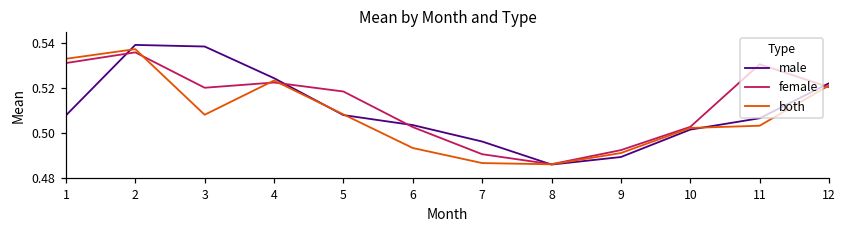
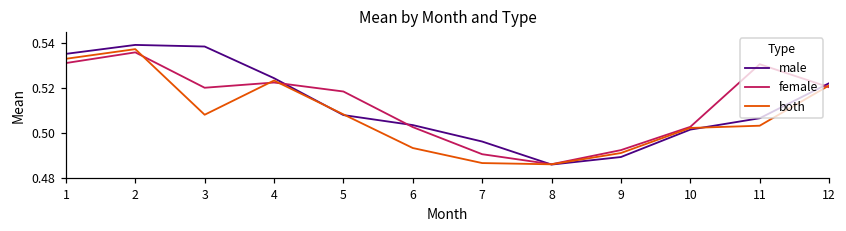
  {
    "male": {
-     "1": 0.508,
+     "1": 0.535,
      "2": 0.539,
      "3": 0.539,
      "7": 0.496,
      "9": 0.489,
      "11": 0.507
    },
    "female": {
      "1": 0.531,
      "2": 0.536,
      "3": 0.520,
      "5": 0.519,
      "7": 0.491,
      "9": 0.492
    },
    "both": {
      "1": 0.533,
      "2": 0.537,
      "3": 0.508,
      "6": 0.493,
      "7": 0.487,
      "9": 0.491,
      "11": 0.503
    }
  }
